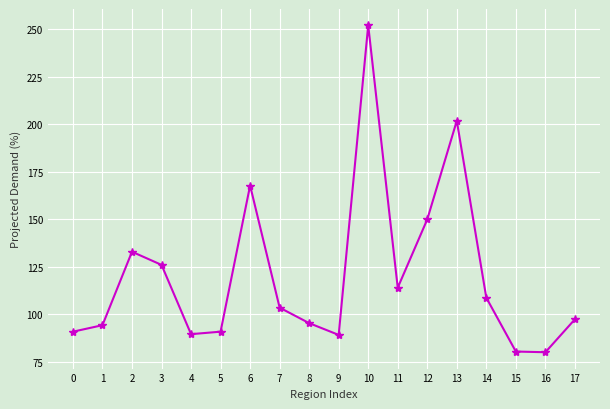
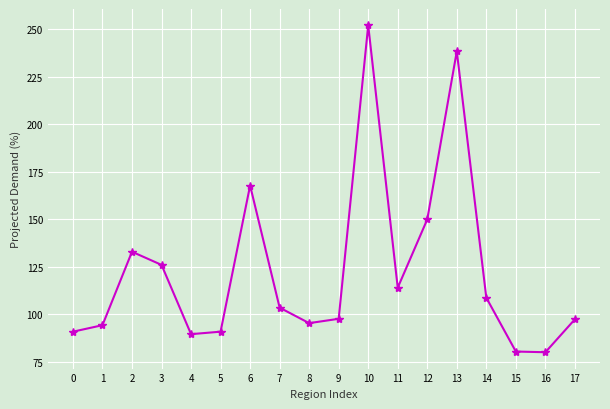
  {
    "0": 91,
    "1": 94,
    "2": 133,
    "3": 126,
    "4": 90,
    "5": 91,
    "6": 168,
    "7": 103,
    "8": 95,
-   "9": 89,
+   "9": 98,
    "10": 252,
    "11": 114,
    "12": 150,
-   "13": 202,
+   "13": 238,
    "14": 109,
    "15": 80,
    "16": 80,
    "17": 97
  }
